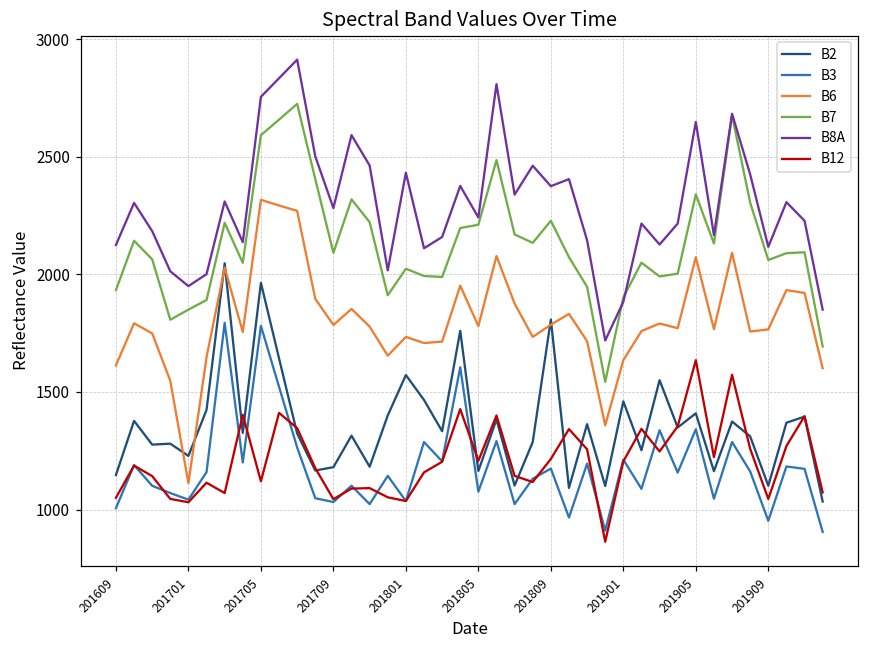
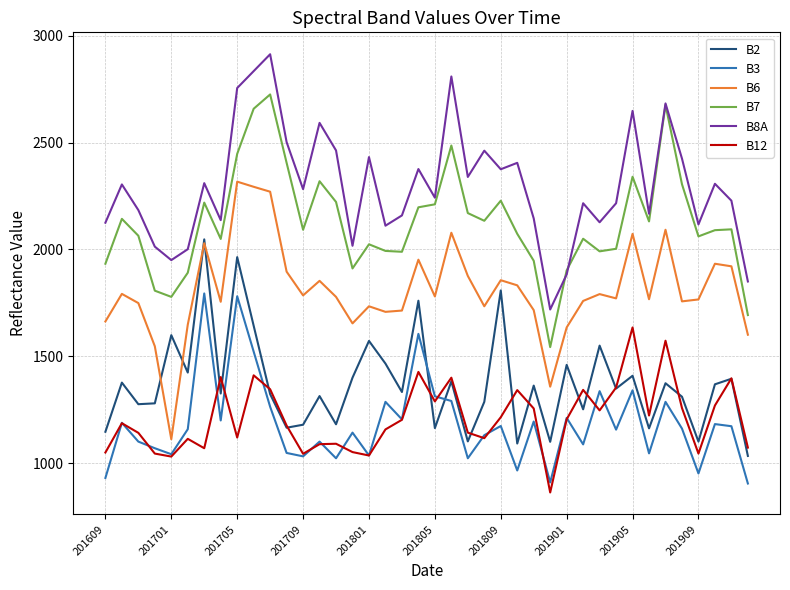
  {
    "B2": {
      "201609": 1150,
-     "201701": 1230,
+     "201701": 1600,
      "201705": 1960,
      "201709": 1180,
      "201801": 1570,
      "201805": 1160,
      "201809": 1810,
      "201901": 1460,
      "201905": 1410,
      "201909": 1100
    },
    "B3": {
-     "201609": 1010,
+     "201609": 930,
      "201705": 1780,
      "201709": 1030,
-     "201805": 1080,
+     "201805": 1310,
      "201809": 1170,
      "201905": 1340,
      "201909": 950
    },
    "B6": {
-     "201609": 1610,
+     "201609": 1660,
      "201701": 1110,
      "201705": 2320,
      "201709": 1790,
      "201801": 1730,
      "201805": 1780,
-     "201809": 1790,
+     "201809": 1860,
      "201901": 1640,
      "201905": 2070,
      "201909": 1770
    },
    "B7": {
      "201609": 1930,
-     "201701": 1850,
-     "201705": 2590,
+     "201701": 1780,
+     "201705": 2450,
      "201709": 2090,
      "201801": 2020,
      "201805": 2210,
      "201809": 2230,
      "201901": 1900,
      "201905": 2340,
      "201909": 2060
    },
    "B8A": {
      "201609": 2130,
      "201701": 1950,
      "201705": 2760,
      "201709": 2280,
      "201801": 2430,
      "201805": 2240,
      "201809": 2380,
      "201901": 1880,
      "201905": 2650,
      "201909": 2120
    },
    "B12": {
      "201609": 1050,
      "201705": 1120,
      "201709": 1040,
-     "201805": 1210,
+     "201805": 1290,
      "201809": 1220,
      "201905": 1640,
      "201909": 1050
    }
  }
